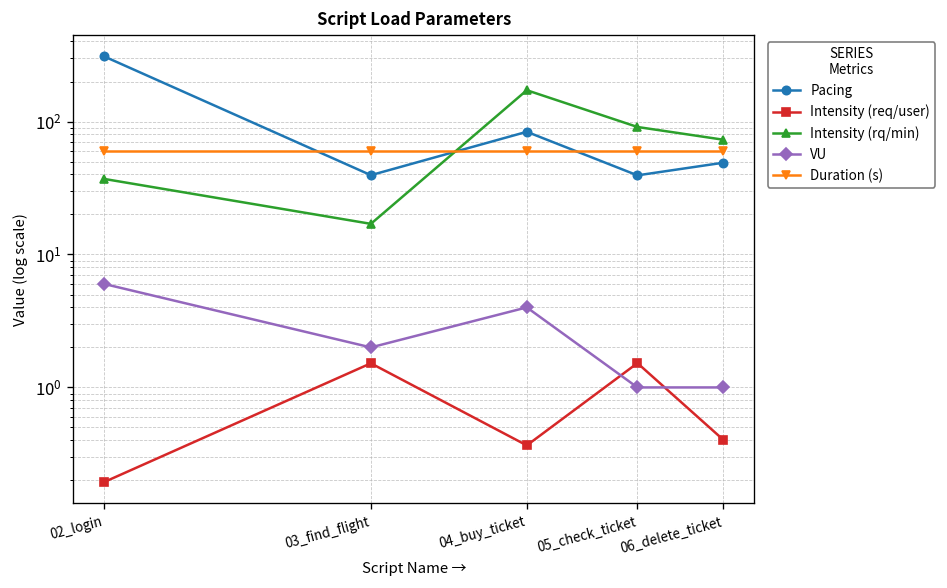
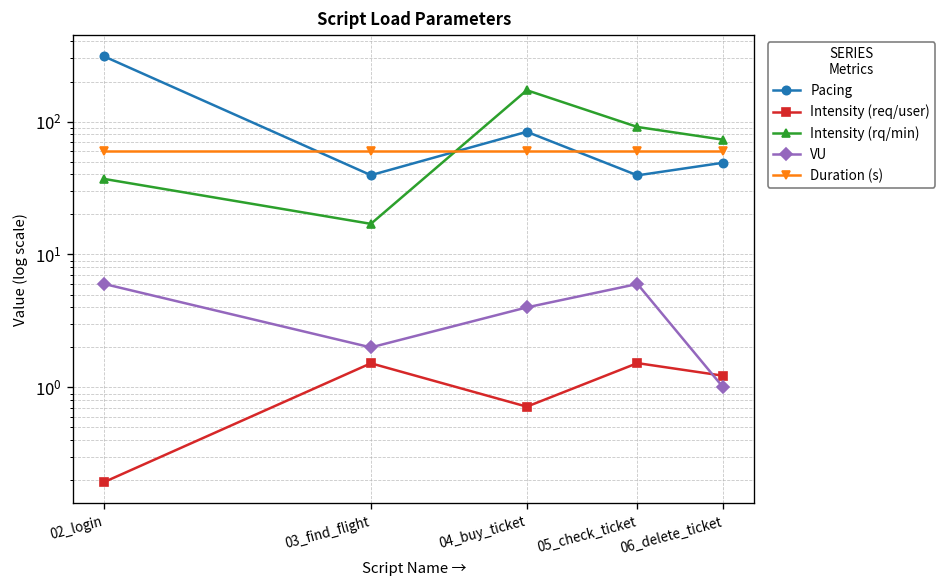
  {
    "Pacing": {
      "02_login": 310,
      "03_find_flight": 39,
      "04_buy_ticket": 80,
      "05_check_ticket": 39,
      "06_delete_ticket": 50
    },
    "Intensity (req/user)": {
      "02_login": 0.19,
      "03_find_flight": 1.5,
-     "04_buy_ticket": 0.37,
+     "04_buy_ticket": 0.7,
      "05_check_ticket": 1.5,
-     "06_delete_ticket": 0.40
+     "06_delete_ticket": 1.2
    },
    "Intensity (rq/min)": {
      "02_login": 37,
      "03_find_flight": 17,
      "04_buy_ticket": 170,
      "05_check_ticket": 90,
      "06_delete_ticket": 70
    },
    "VU": {
      "02_login": 6,
      "03_find_flight": 2,
      "04_buy_ticket": 4,
-     "05_check_ticket": 1,
+     "05_check_ticket": 6,
      "06_delete_ticket": 1
    },
    "Duration (s)": {
      "02_login": 60,
      "03_find_flight": 60,
      "04_buy_ticket": 60,
      "05_check_ticket": 60,
      "06_delete_ticket": 60
    }
  }
